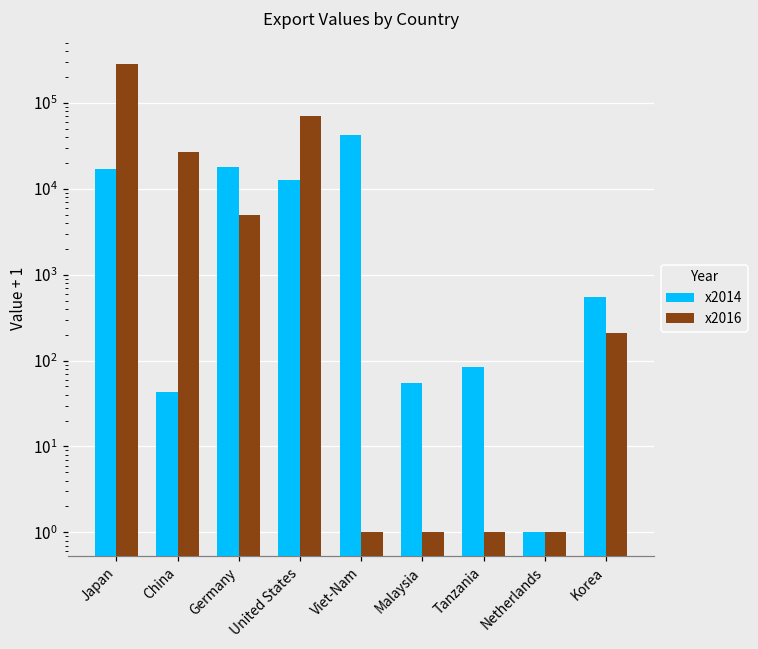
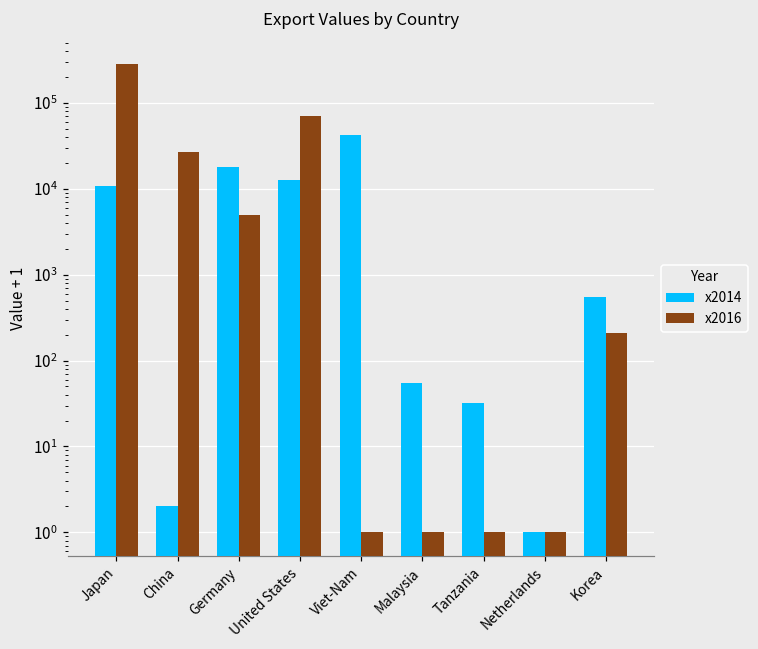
  {
    "x2014": {
-     "Japan": 17000,
-     "China": 40,
+     "Japan": 11000,
+     "China": 2.0,
      "Germany": 18000,
      "United States": 13000,
      "Viet-Nam": 40000,
      "Malaysia": 60,
-     "Tanzania": 80,
+     "Tanzania": 32,
      "Netherlands": 1.0,
      "Korea": 600
    },
    "x2016": {
      "Japan": 290000,
      "China": 27000,
      "Germany": 5000,
      "United States": 70000,
      "Viet-Nam": 1.0,
      "Malaysia": 1.0,
      "Tanzania": 1.0,
      "Netherlands": 1.0,
      "Korea": 210
    }
  }
